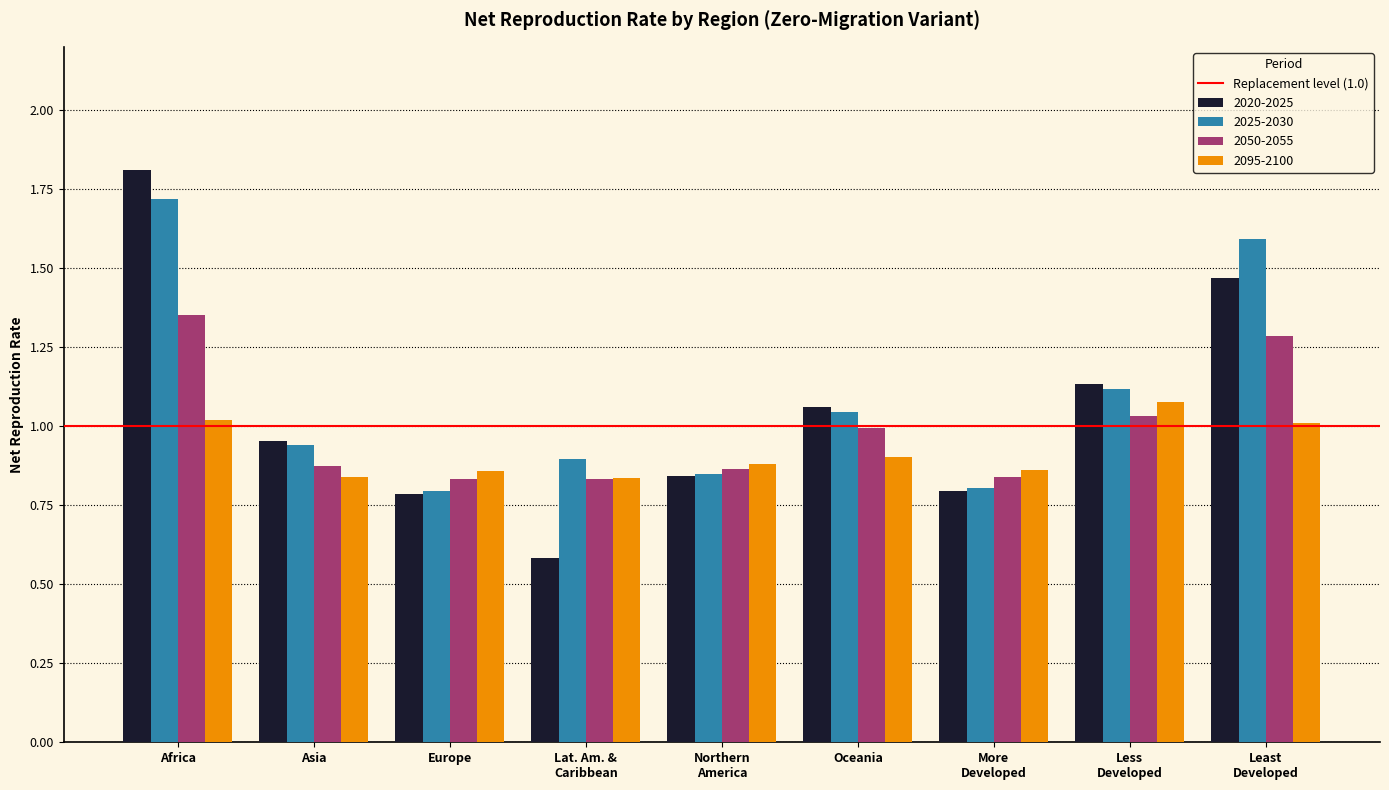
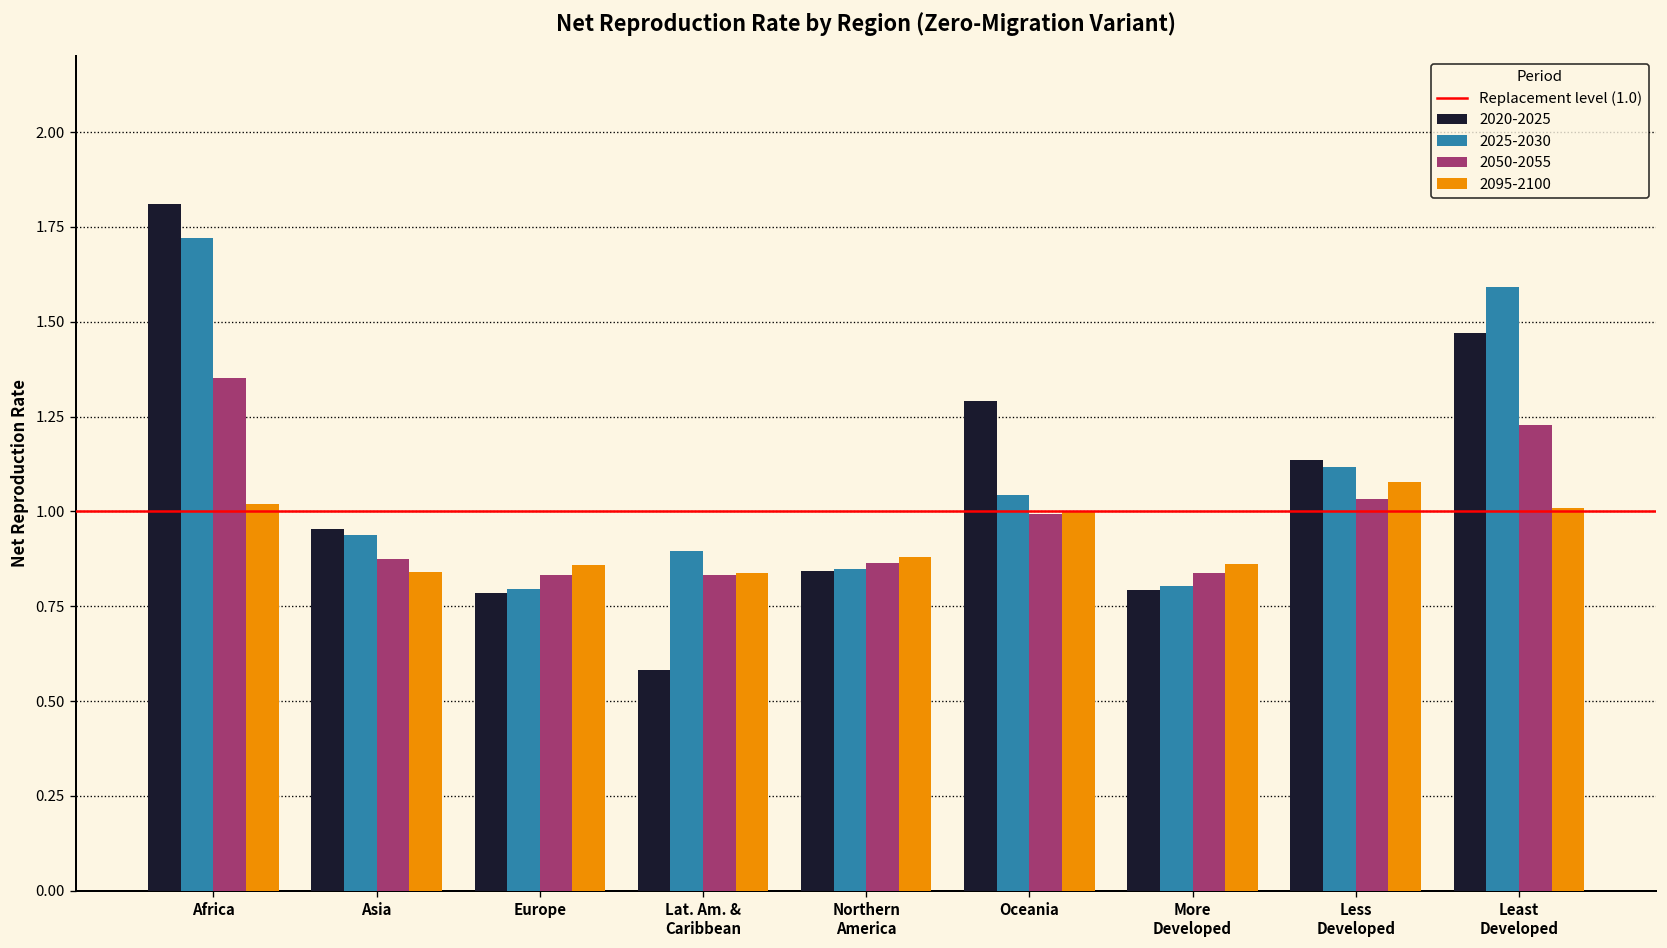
  {
    "2020-2025": {
      "Africa": 1.81,
      "Asia": 0.95,
      "Europe": 0.78,
      "Lat. Am. & Caribbean": 0.58,
      "Northern America": 0.84,
-     "Oceania": 1.06,
+     "Oceania": 1.29,
      "More Developed": 0.79,
      "Less Developed": 1.13,
      "Least Developed": 1.47
    },
    "2025-2030": {
      "Africa": 1.72,
      "Asia": 0.94,
      "Europe": 0.79,
      "Lat. Am. & Caribbean": 0.90,
      "Northern America": 0.85,
      "Oceania": 1.04,
      "More Developed": 0.80,
      "Less Developed": 1.12,
      "Least Developed": 1.59
    },
    "2050-2055": {
      "Africa": 1.35,
      "Asia": 0.87,
      "Europe": 0.83,
      "Lat. Am. & Caribbean": 0.83,
      "Northern America": 0.87,
      "Oceania": 0.99,
      "More Developed": 0.84,
      "Less Developed": 1.03,
-     "Least Developed": 1.29
+     "Least Developed": 1.23
    },
    "2095-2100": {
      "Africa": 1.02,
      "Asia": 0.84,
      "Europe": 0.86,
      "Lat. Am. & Caribbean": 0.84,
      "Northern America": 0.88,
-     "Oceania": 0.90,
+     "Oceania": 1.00,
      "More Developed": 0.86,
      "Less Developed": 1.08,
      "Least Developed": 1.01
    }
  }
